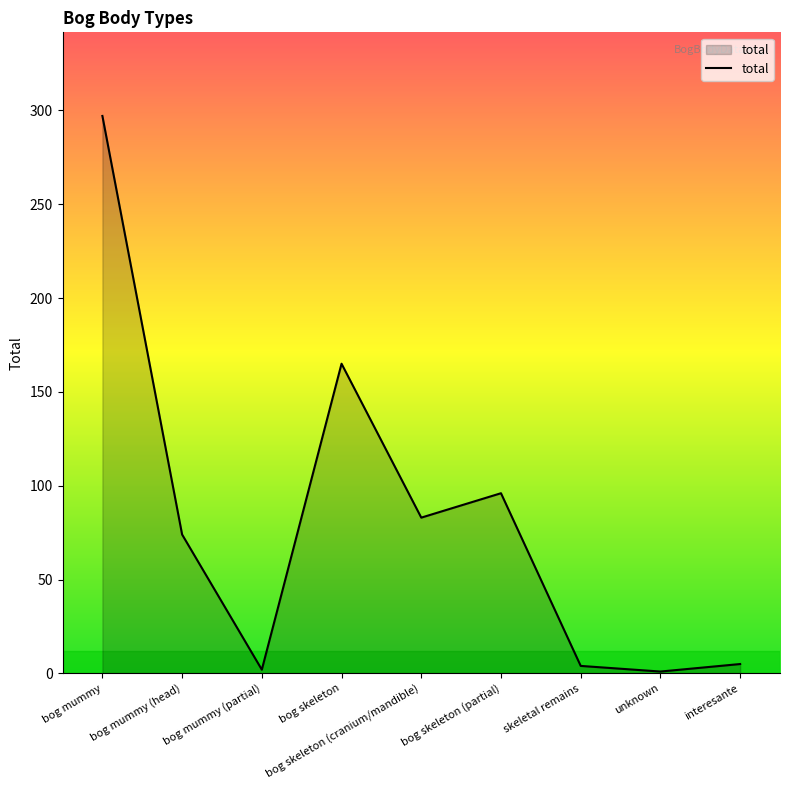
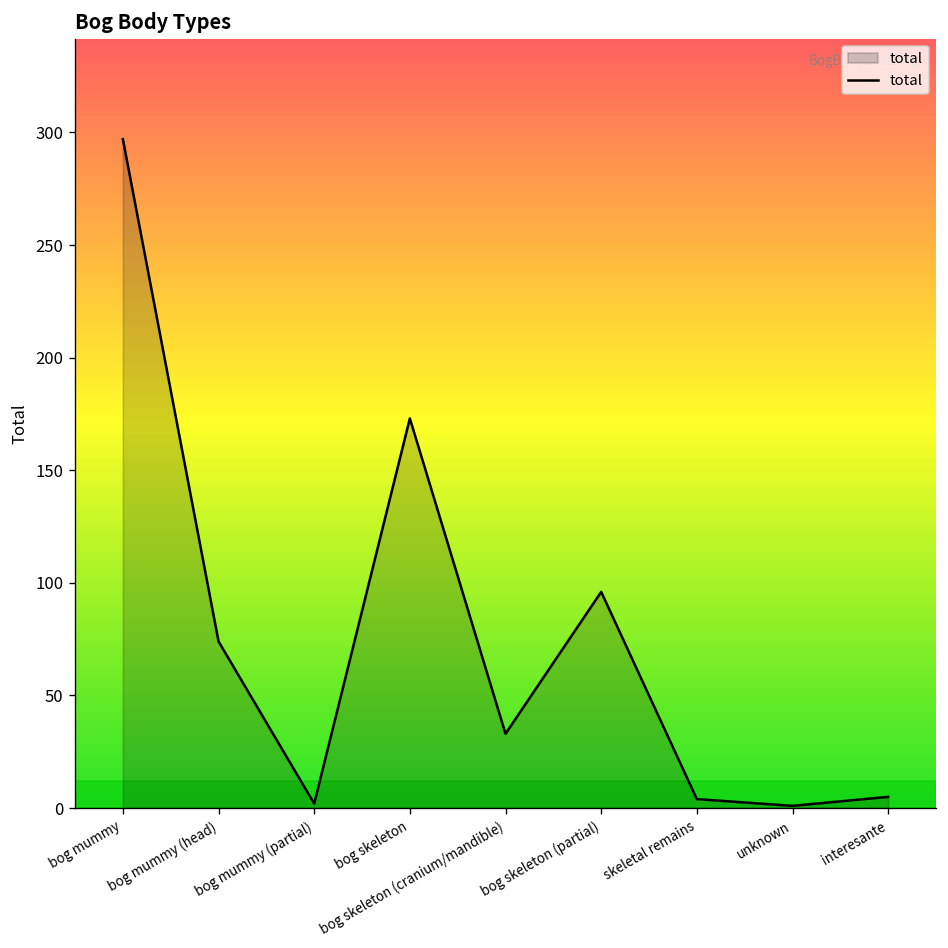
  {
    "bog mummy": 297,
    "bog mummy (head)": 74,
-   "bog skeleton": 165,
-   "bog skeleton (cranium/mandible)": 83,
+   "bog skeleton": 173,
+   "bog skeleton (cranium/mandible)": 33,
    "bog skeleton (partial)": 96
  }
